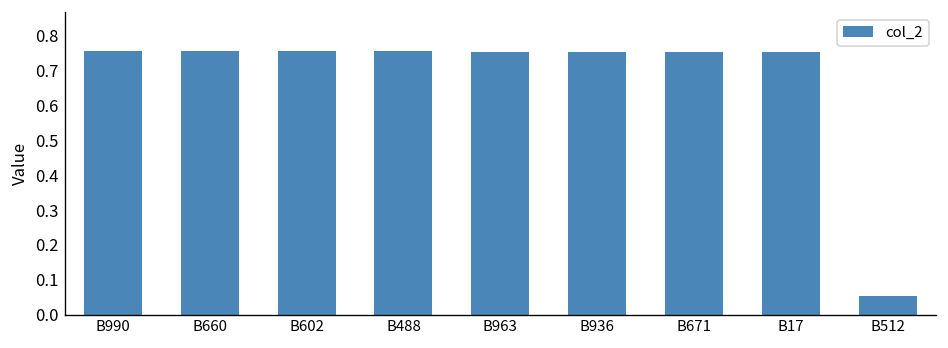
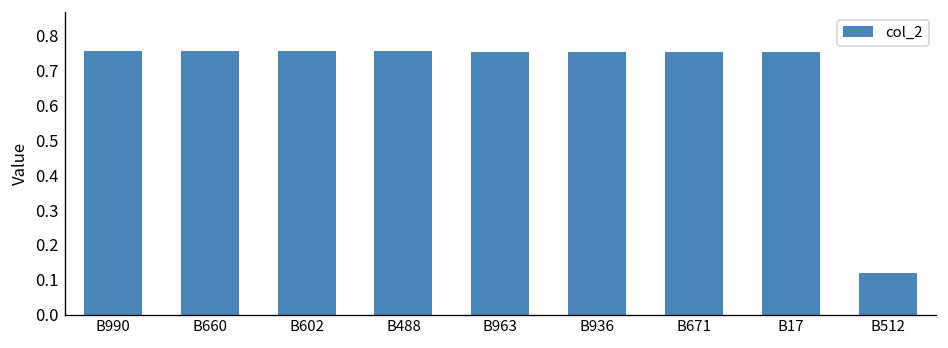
  {
    "B990": 0.76,
    "B660": 0.76,
    "B602": 0.76,
    "B488": 0.76,
    "B963": 0.75,
    "B936": 0.75,
    "B671": 0.75,
    "B17": 0.75,
-   "B512": 0.05
+   "B512": 0.12
  }
